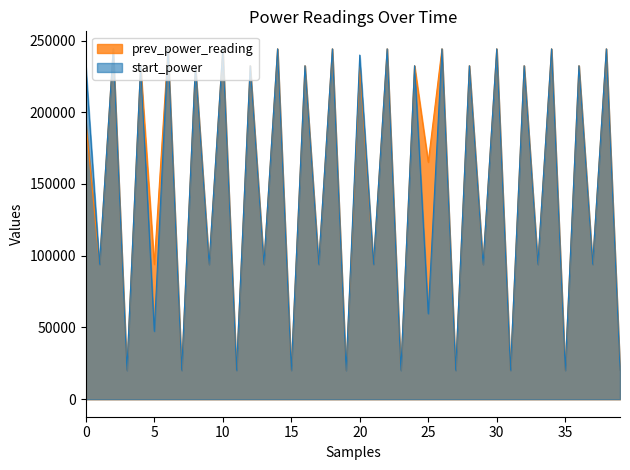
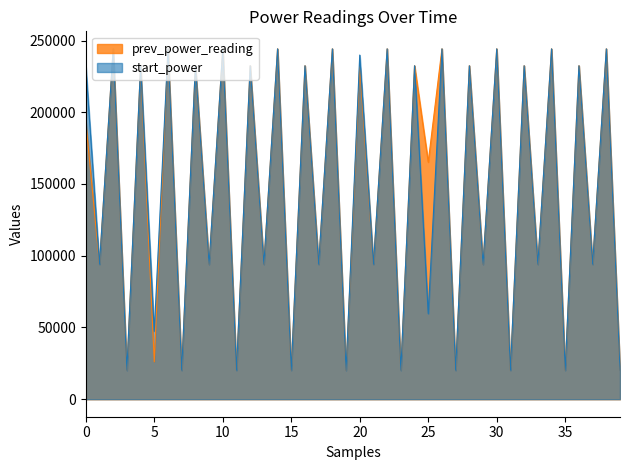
  {
    "prev_power_reading": {
      "0": 194000,
-     "5": 94000,
+     "5": 26000,
      "20": 232000,
      "25": 165000
    },
    "start_power": {
      "0": 232000,
      "5": 47000,
      "20": 240000,
      "25": 60000
    }
  }
